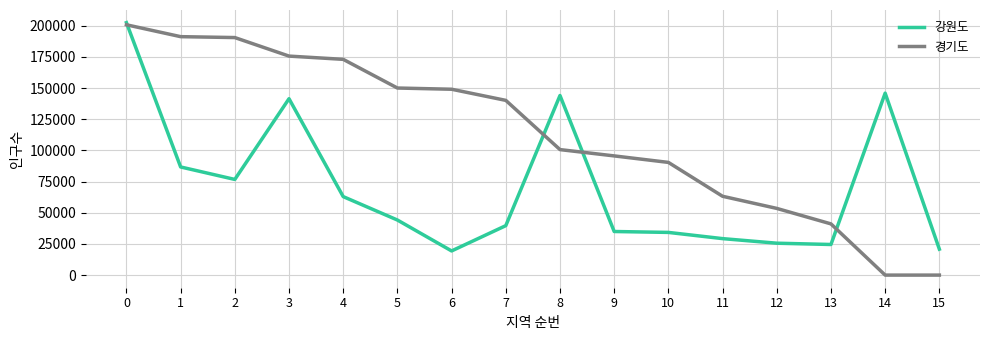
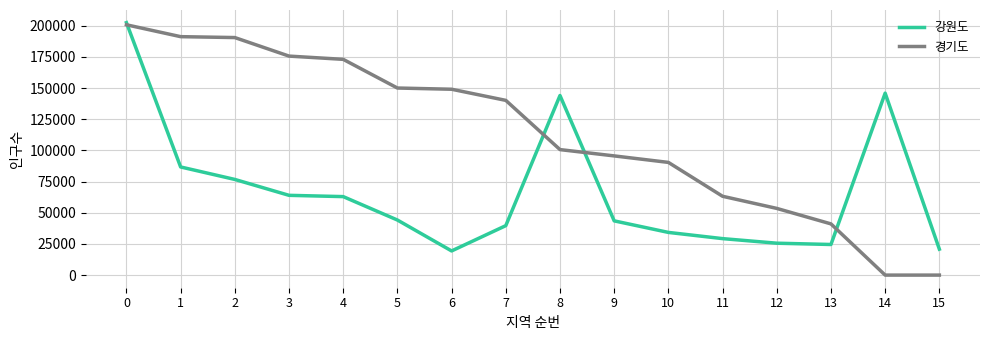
  {
    "강원도": {
      "1": 87000,
      "2": 77000,
-     "3": 141000,
+     "3": 64000,
      "4": 63000,
      "5": 44000,
      "6": 19000,
      "7": 40000,
      "8": 144000,
-     "9": 35000,
+     "9": 44000,
      "10": 34000,
      "11": 29000,
      "12": 26000,
      "13": 25000,
      "14": 146000,
      "15": 21000
    },
    "경기도": {
      "1": 191000,
      "2": 191000,
      "3": 176000,
      "4": 173000,
      "5": 150000,
      "6": 149000,
      "7": 140000,
      "8": 101000,
      "9": 96000,
      "10": 90000,
      "11": 63000,
      "12": 53000,
      "13": 41000,
      "14": 0,
      "15": 0
    }
  }
